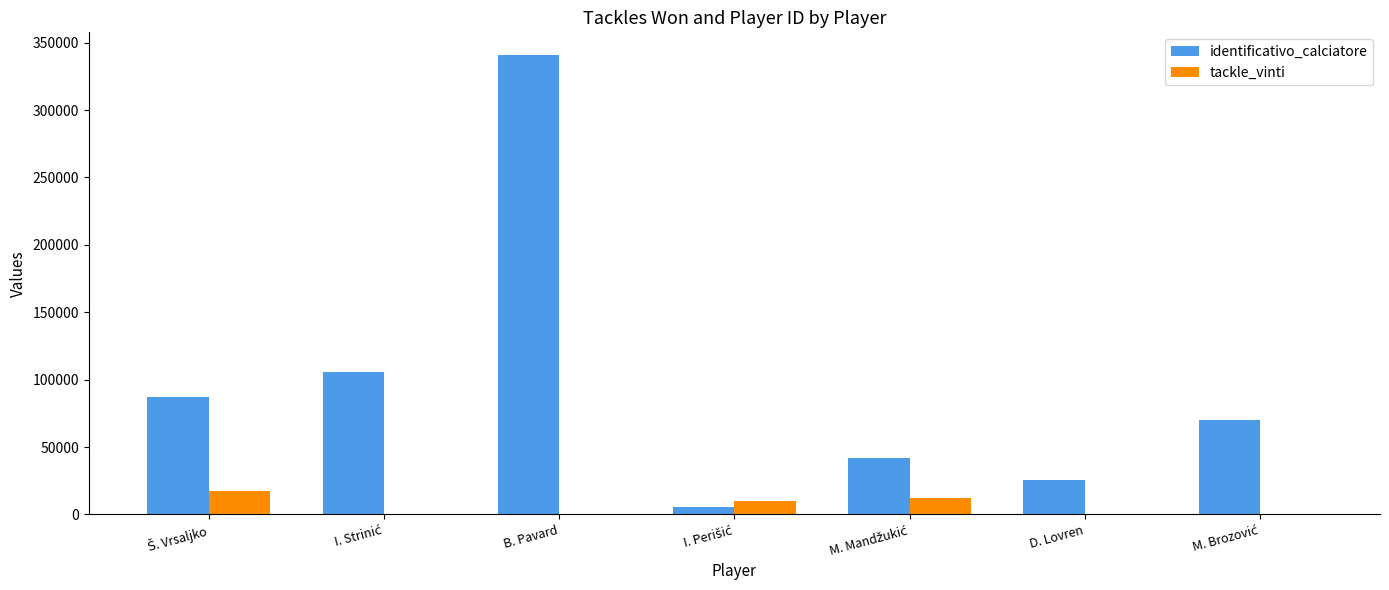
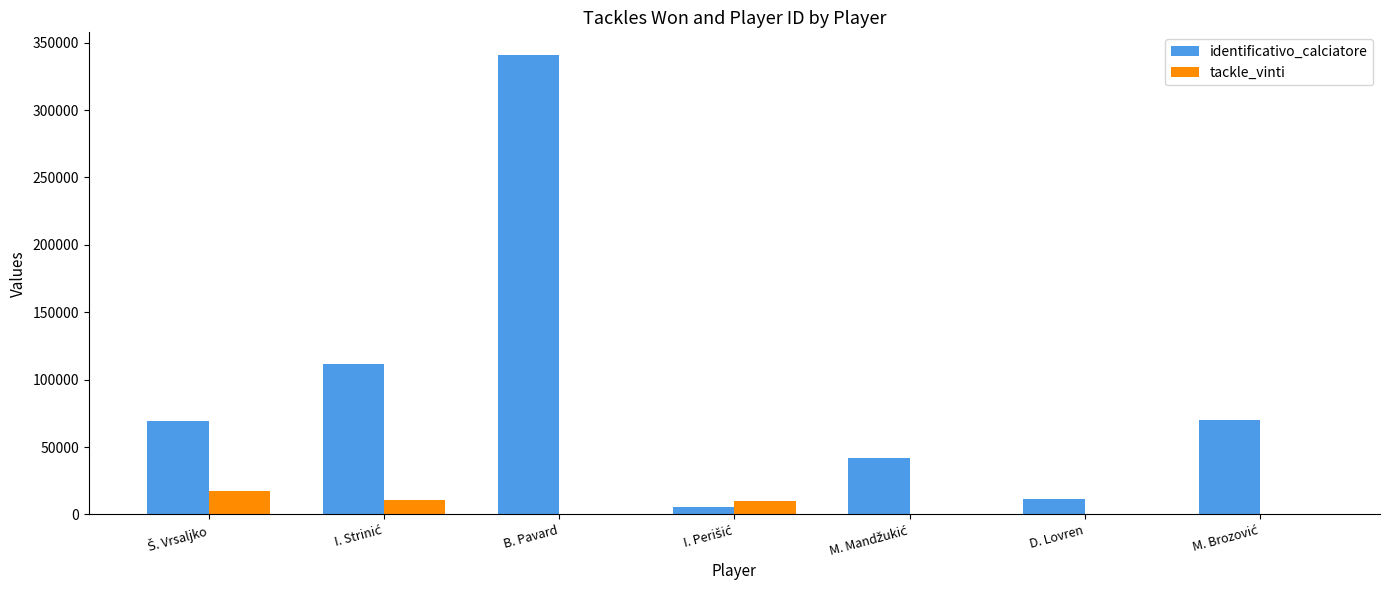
  {
    "identificativo_calciatore": {
-     "Š. Vrsaljko": 87000,
-     "I. Strinić": 105000,
+     "Š. Vrsaljko": 69000,
+     "I. Strinić": 111000,
      "B. Pavard": 341000,
      "I. Perišić": 6000,
      "M. Mandžukić": 42000,
-     "D. Lovren": 25000,
+     "D. Lovren": 12000,
      "M. Brozović": 70000
    },
    "tackle_vinti": {
      "Š. Vrsaljko": 17000,
-     "I. Strinić": 0,
+     "I. Strinić": 10000,
      "I. Perišić": 10000,
-     "M. Mandžukić": 12000
+     "M. Mandžukić": 0
    }
  }
